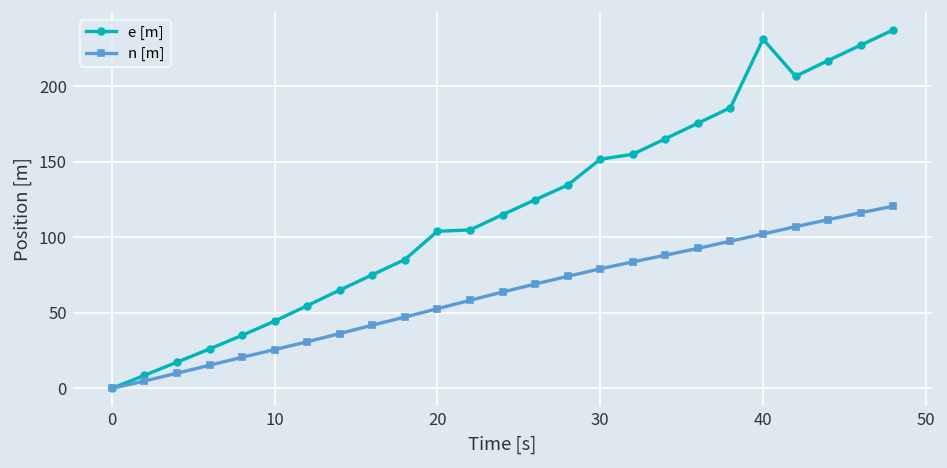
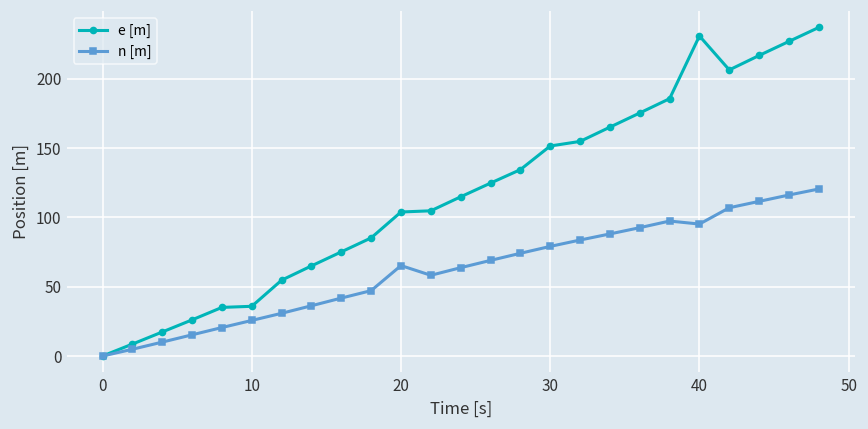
  {
    "e [m]": {
-     "10": 44,
+     "10": 36,
      "20": 104,
      "30": 152,
      "40": 231
    },
    "n [m]": {
      "10": 26,
-     "20": 53,
+     "20": 65,
      "30": 79,
-     "40": 102
+     "40": 95
    }
  }
